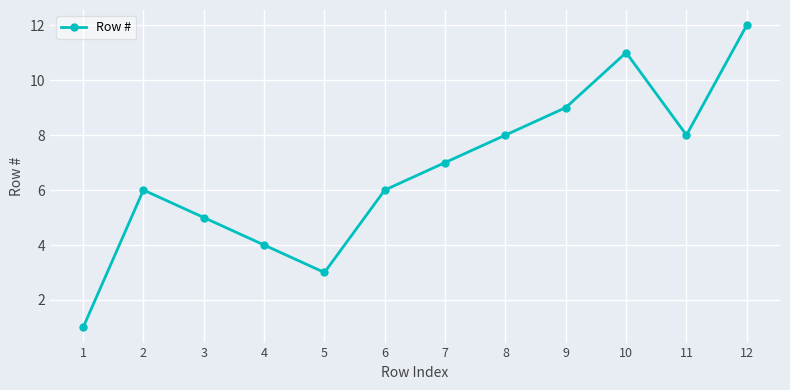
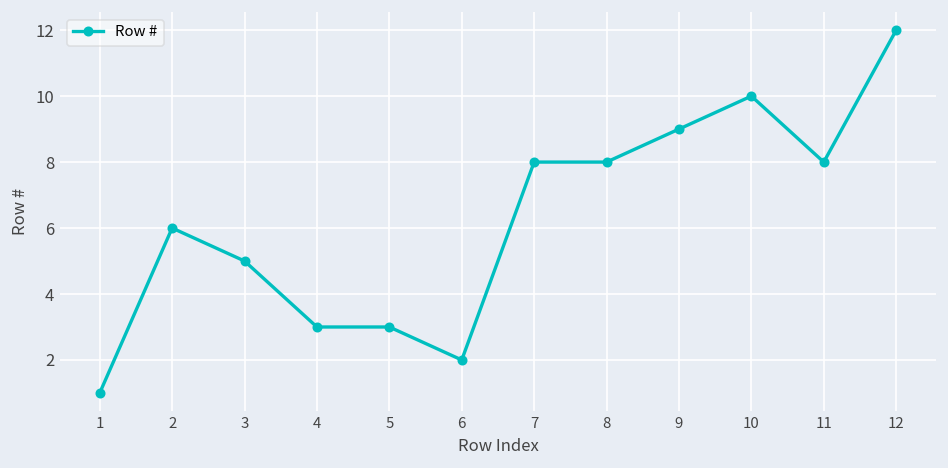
  {
    "1": 1,
    "2": 6,
    "3": 5,
-   "4": 4,
+   "4": 3,
    "5": 3,
-   "6": 6,
-   "7": 7,
+   "6": 2,
+   "7": 8,
    "8": 8,
    "9": 9,
-   "10": 11,
+   "10": 10,
    "11": 8,
    "12": 12
  }
